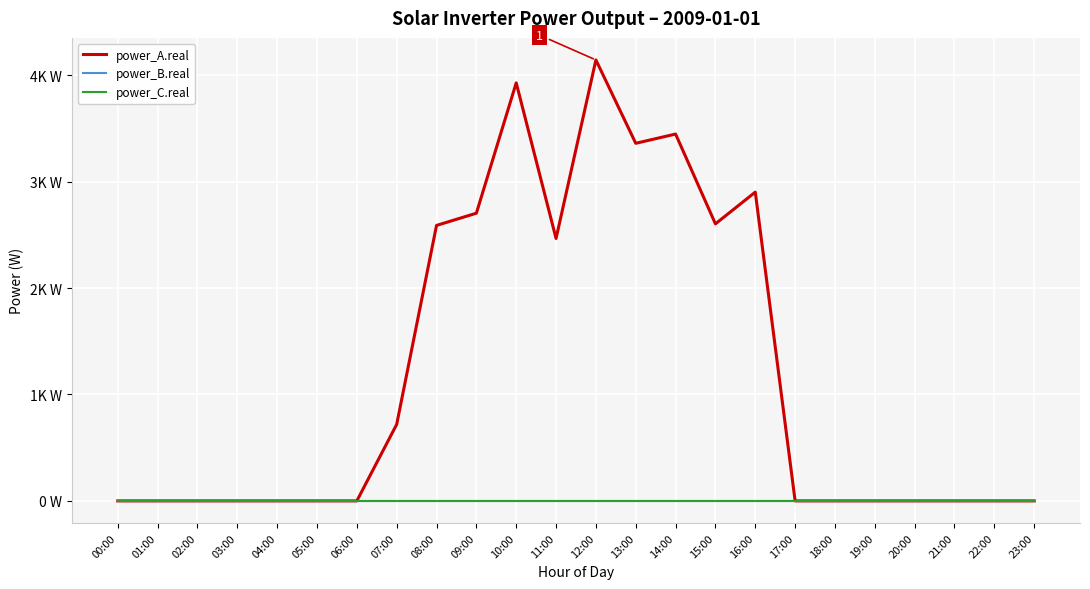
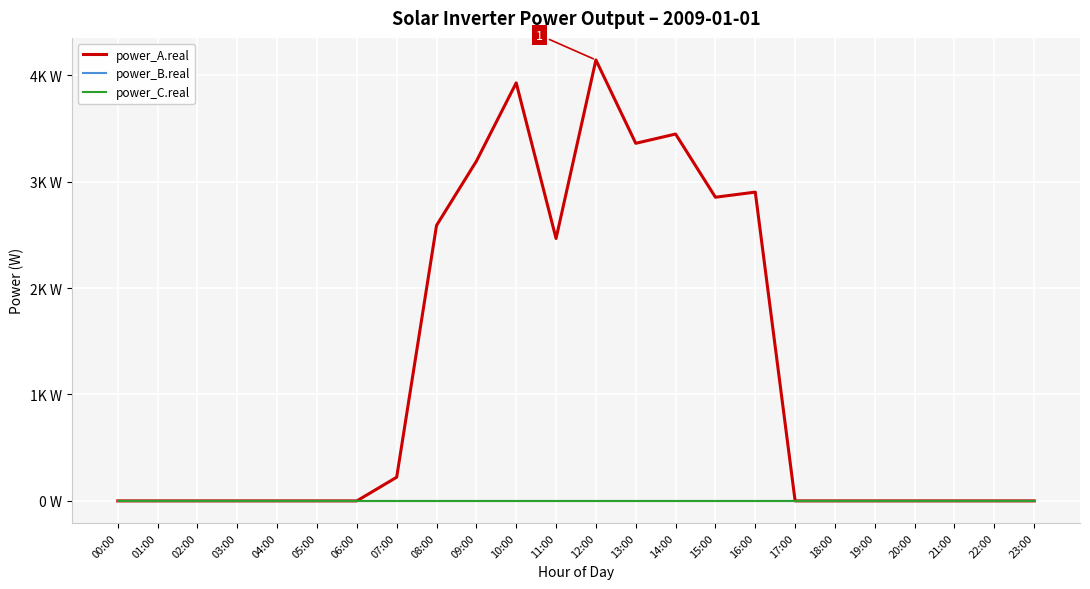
  {
    "power_A.real": {
-     "07:00": "0.72K W",
+     "07:00": "0.22K W",
      "08:00": "2.59K W",
-     "09:00": "2.70K W",
+     "09:00": "3.19K W",
      "10:00": "3.93K W",
      "11:00": "2.47K W",
      "12:00": "4.14K W",
      "13:00": "3.36K W",
      "14:00": "3.45K W",
-     "15:00": "2.60K W",
+     "15:00": "2.85K W",
      "16:00": "2.90K W"
    },
    "power_C.real": {
      "07:00": "0.00K W",
      "08:00": "0.00K W",
      "09:00": "0.00K W",
      "10:00": "0.00K W",
      "11:00": "0.00K W",
      "12:00": "0.00K W",
      "13:00": "0.00K W",
      "14:00": "0.00K W",
      "15:00": "0.00K W",
      "16:00": "0.00K W"
    }
  }
